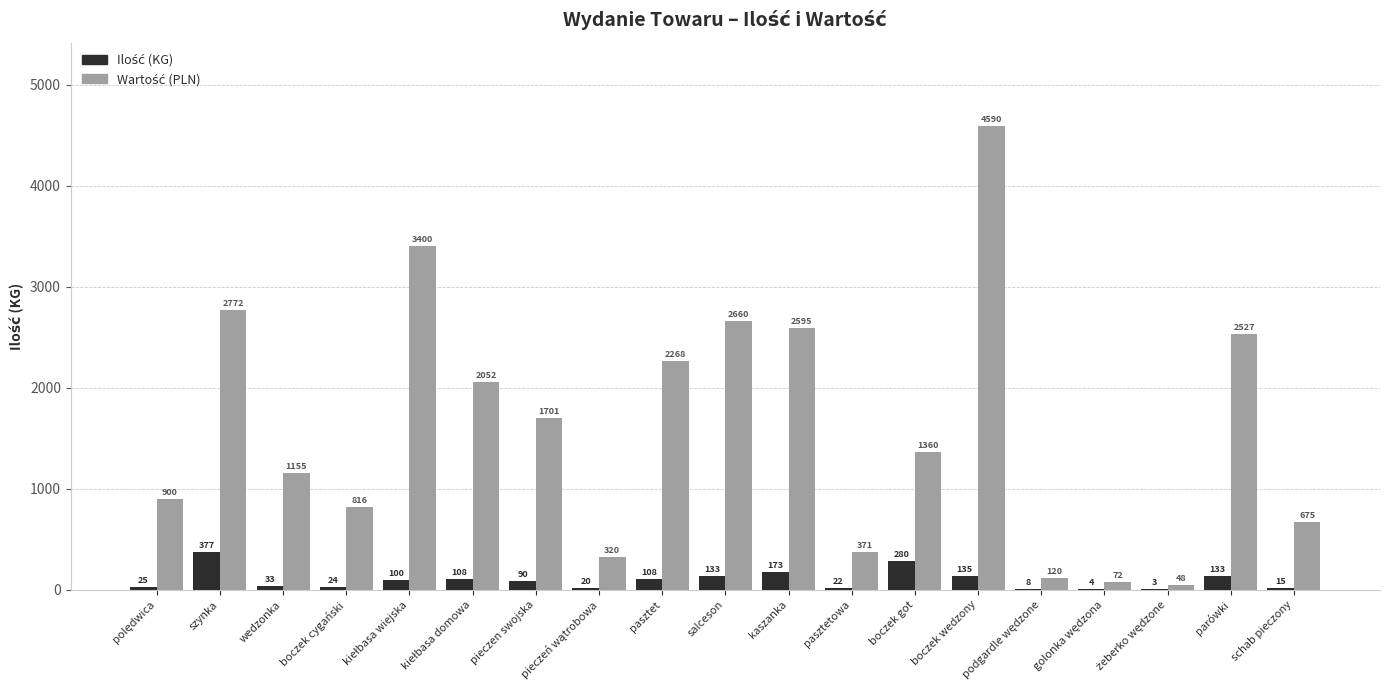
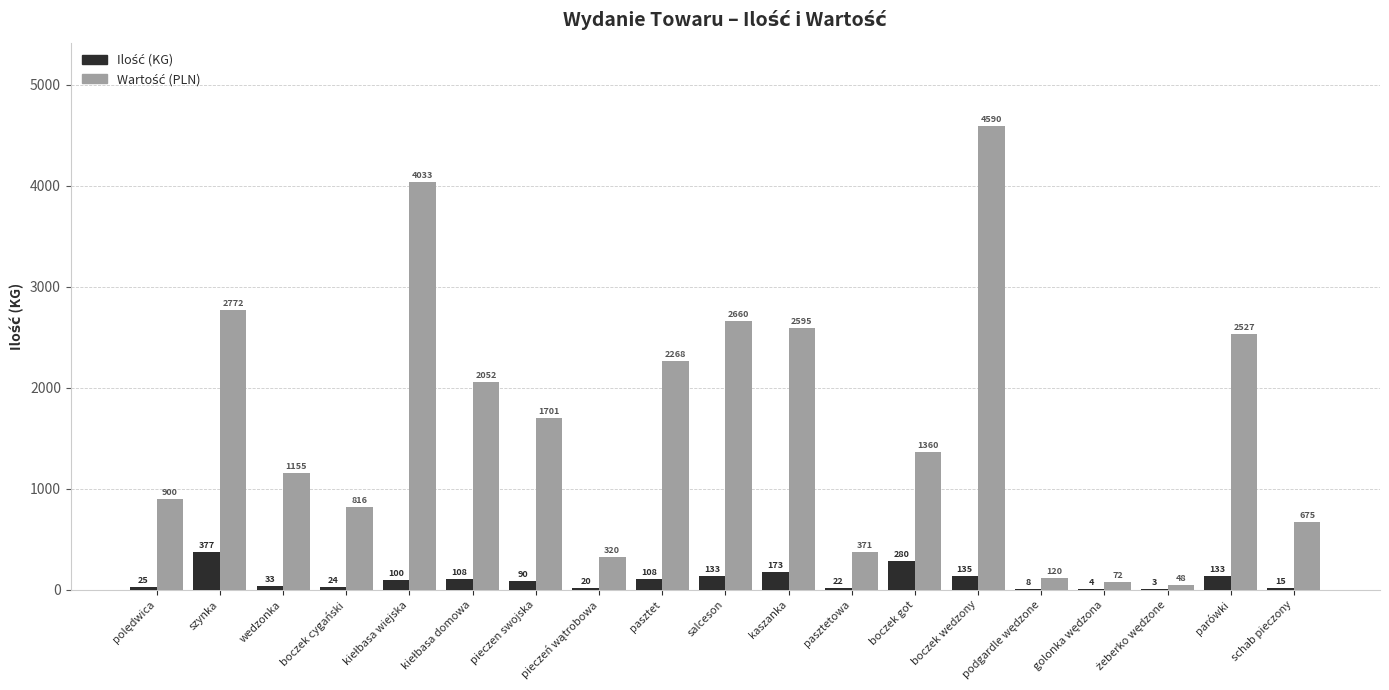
  {
    "Ilość (KG)": {
      "polędwica": 25,
      "szynka": 377,
      "wedzonka": 33,
      "boczek cygański": 24,
      "kiełbasa wiejska": 100,
      "kiełbasa domowa": 108,
      "pieczen swojska": 90,
      "pieczeń wątrobowa": 20,
      "pasztet": 108,
      "salceson": 133,
      "kaszanka": 173,
      "pasztetowa": 22,
      "boczek got": 280,
      "boczek wedzony": 135,
      "podgardle wędzone": 8,
      "golonka wędzona": 4,
      "żeberko wędzone": 3,
      "parówki": 133,
      "schab pieczony": 15
    },
    "Wartość (PLN)": {
      "polędwica": 900,
      "szynka": 2772,
      "wedzonka": 1155,
      "boczek cygański": 816,
-     "kiełbasa wiejska": 3400,
+     "kiełbasa wiejska": 4033,
      "kiełbasa domowa": 2052,
      "pieczen swojska": 1701,
      "pieczeń wątrobowa": 320,
      "pasztet": 2268,
      "salceson": 2660,
      "kaszanka": 2595,
      "boczek got": 1360,
      "boczek wedzony": 4590,
      "podgardle wędzone": 120,
      "golonka wędzona": 72,
      "żeberko wędzone": 48,
      "parówki": 2527,
      "schab pieczony": 675
    }
  }
